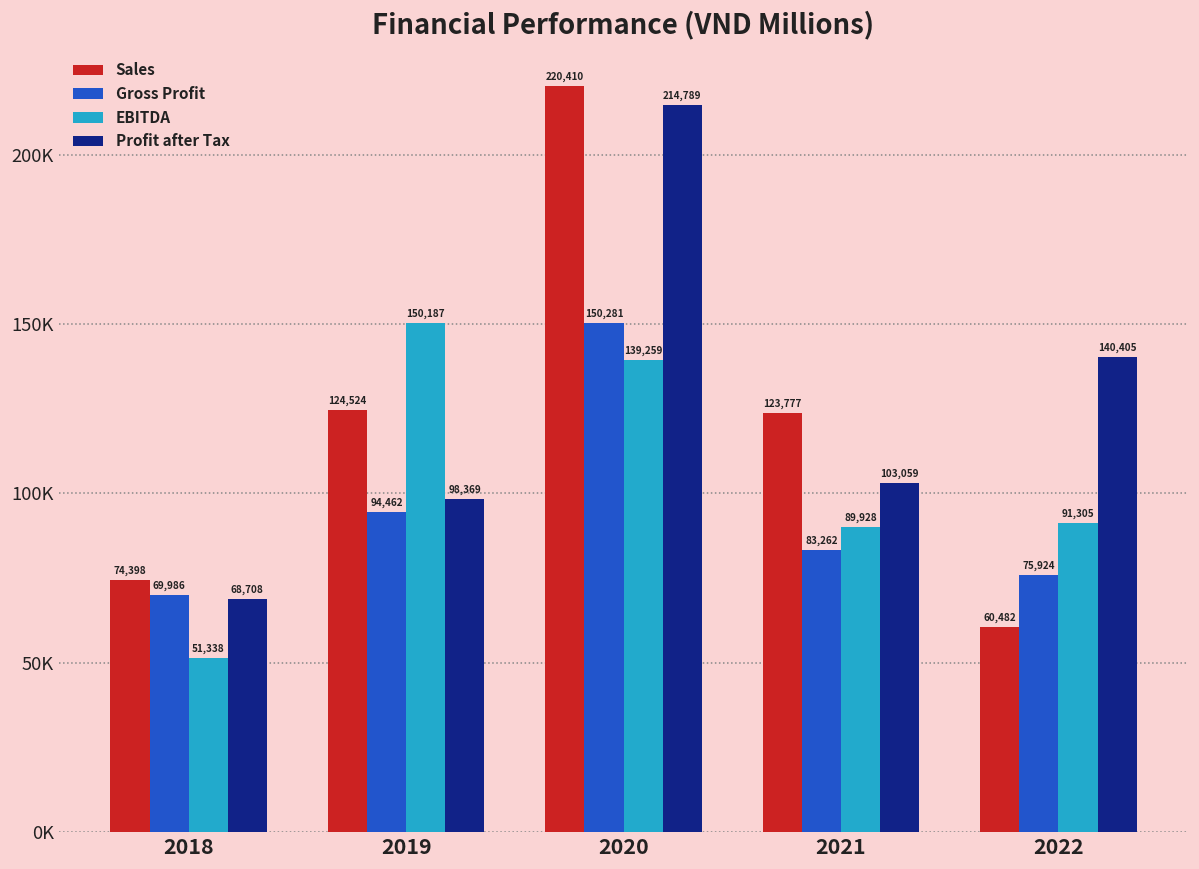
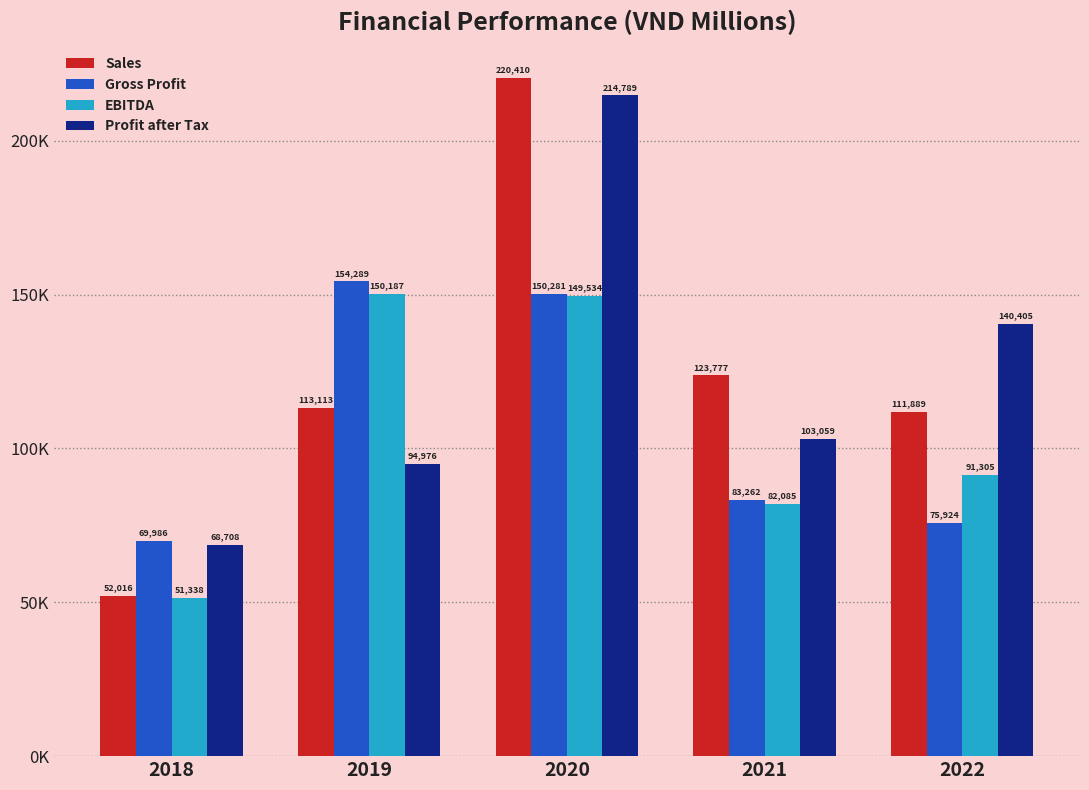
  {
    "Sales": {
-     "2018": "74,398",
-     "2019": "124,524",
+     "2018": "52,016",
+     "2019": "113,113",
      "2020": "220,410",
      "2021": "123,777",
-     "2022": "60,482"
+     "2022": "111,889"
    },
    "Gross Profit": {
      "2018": "69,986",
-     "2019": "94,462",
+     "2019": "154,289",
      "2020": "150,281",
      "2021": "83,262",
      "2022": "75,924"
    },
    "EBITDA": {
      "2018": "51,338",
      "2019": "150,187",
-     "2020": "139,259",
-     "2021": "89,928",
+     "2020": "149,534",
+     "2021": "82,085",
      "2022": "91,305"
    },
    "Profit after Tax": {
      "2018": "68,708",
-     "2019": "98,369",
+     "2019": "94,976",
      "2020": "214,789",
      "2021": "103,059",
      "2022": "140,405"
    }
  }
